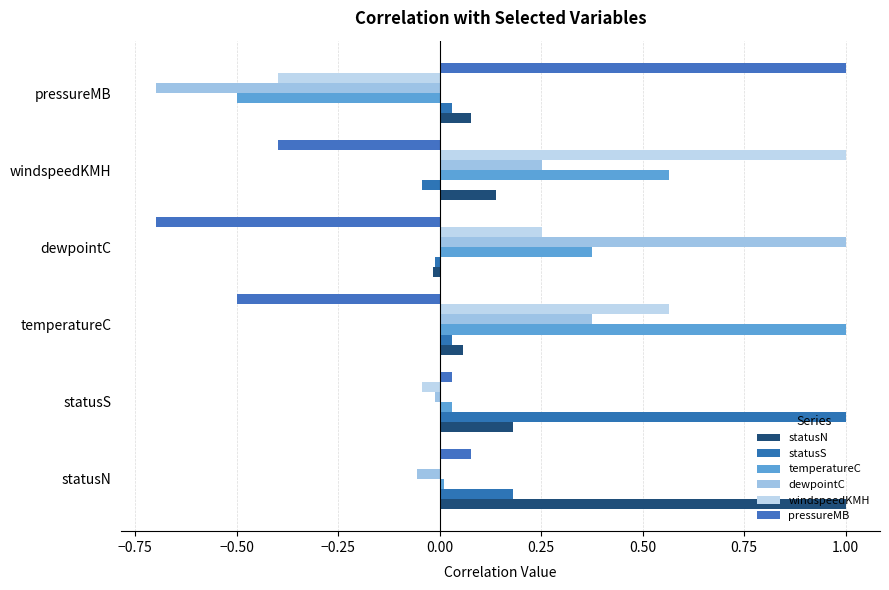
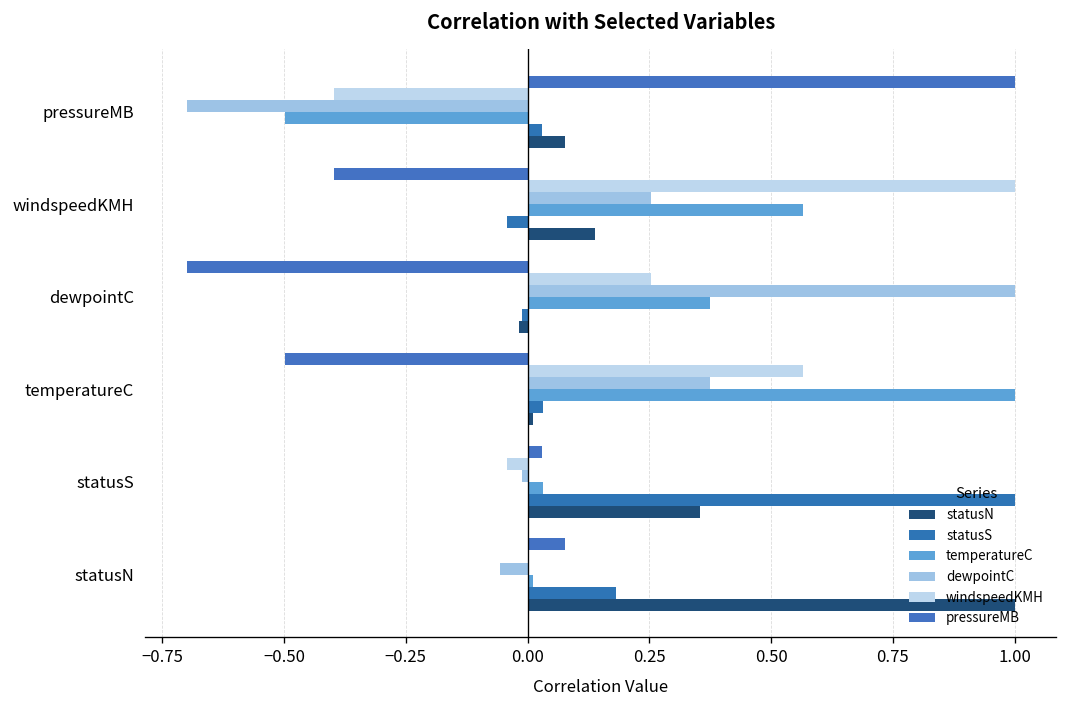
  {
    "statusN": {
      "pressureMB": 0.08,
      "windspeedKMH": 0.14,
      "dewpointC": -0.02,
-     "temperatureC": 0.06,
-     "statusS": 0.18,
+     "temperatureC": 0.01,
+     "statusS": 0.35,
      "statusN": 1.00
    }
  }
